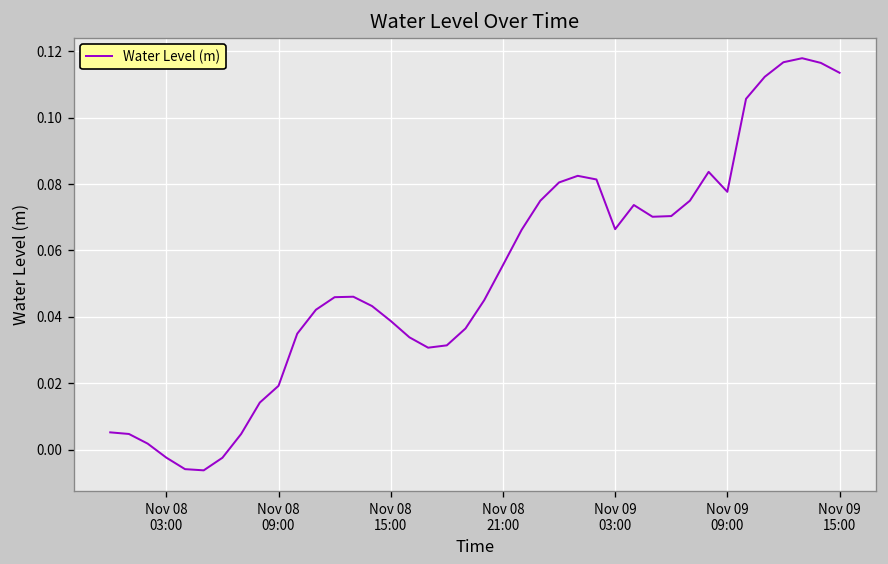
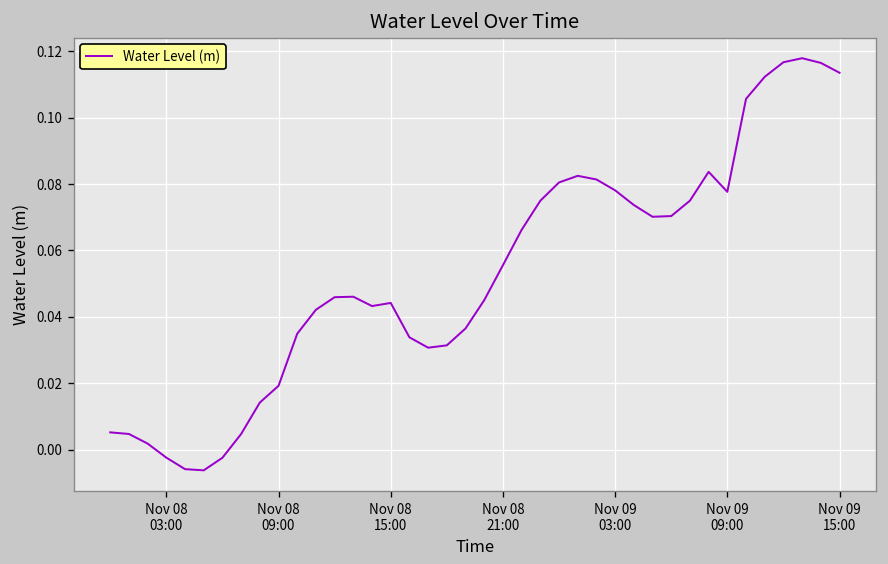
  {
    "Nov 08 03:00": -0.002,
    "Nov 08 09:00": 0.019,
-   "Nov 08 15:00": 0.039,
+   "Nov 08 15:00": 0.044,
    "Nov 08 21:00": 0.056,
-   "Nov 09 03:00": 0.066,
+   "Nov 09 03:00": 0.078,
    "Nov 09 09:00": 0.078,
    "Nov 09 15:00": 0.113
  }
